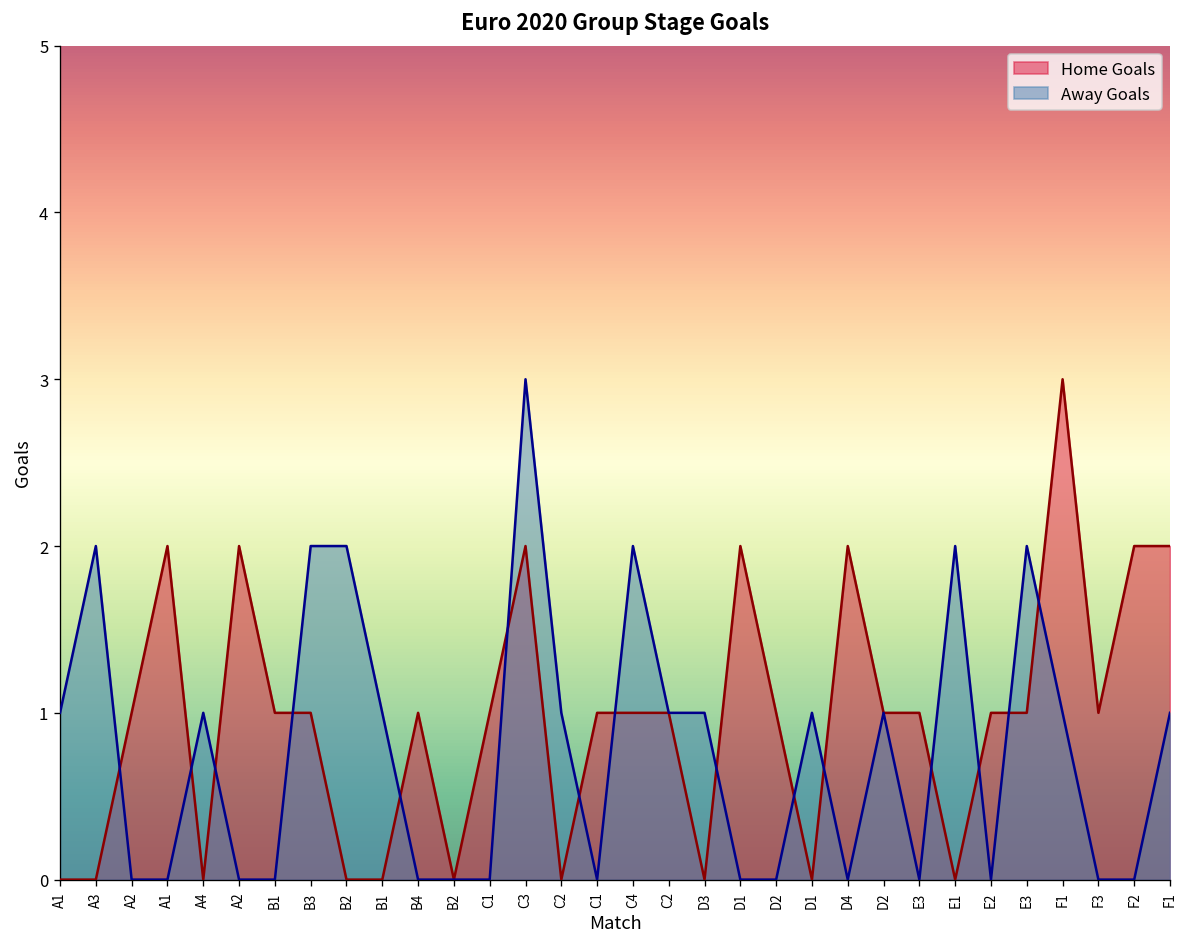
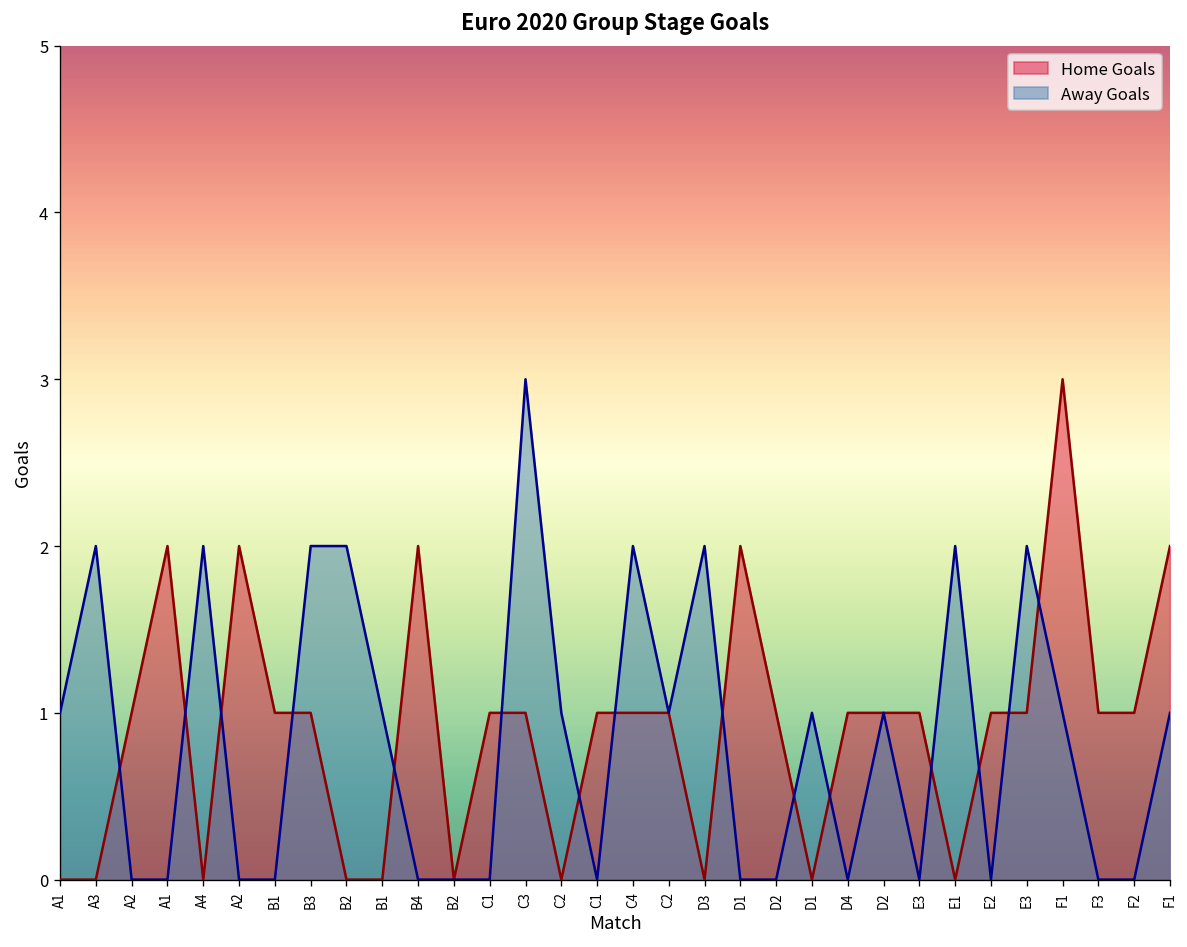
  {
    "Home Goals": {
      "A3": 0,
      "A4": 0,
      "B3": 1,
-     "B4": 1,
-     "C3": 2,
+     "B4": 2,
+     "C3": 1,
      "C4": 1,
      "D3": 0,
-     "D4": 2,
+     "D4": 1,
      "E1": 0,
      "E2": 1,
      "F3": 1,
-     "F2": 2
+     "F2": 1
    },
    "Away Goals": {
      "A3": 2,
-     "A4": 1,
+     "A4": 2,
      "B3": 2,
      "B4": 0,
      "C3": 3,
      "C4": 2,
-     "D3": 1,
+     "D3": 2,
      "D4": 0,
      "E1": 2,
      "E2": 0,
      "F3": 0,
      "F2": 0
    }
  }
